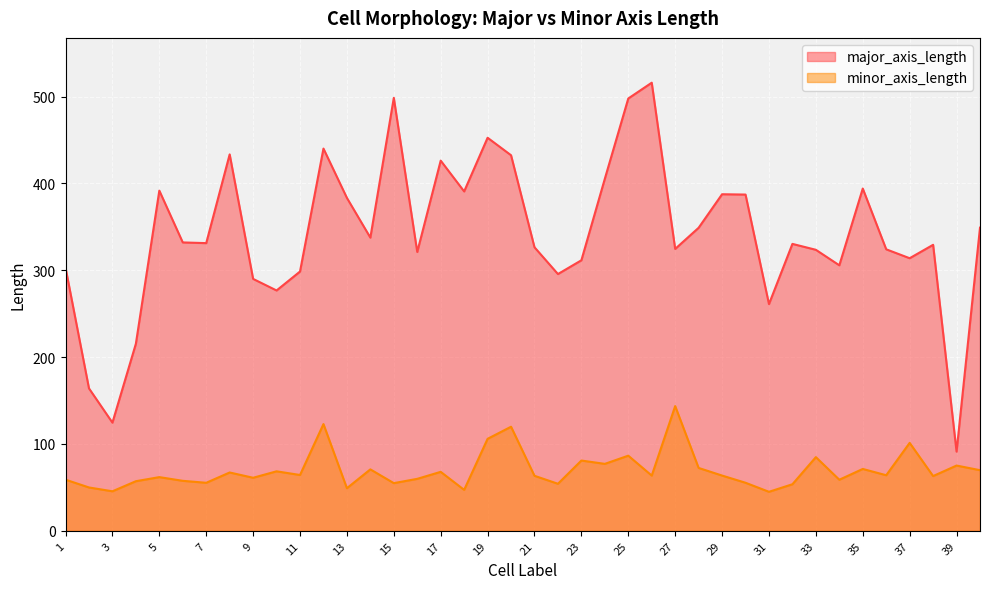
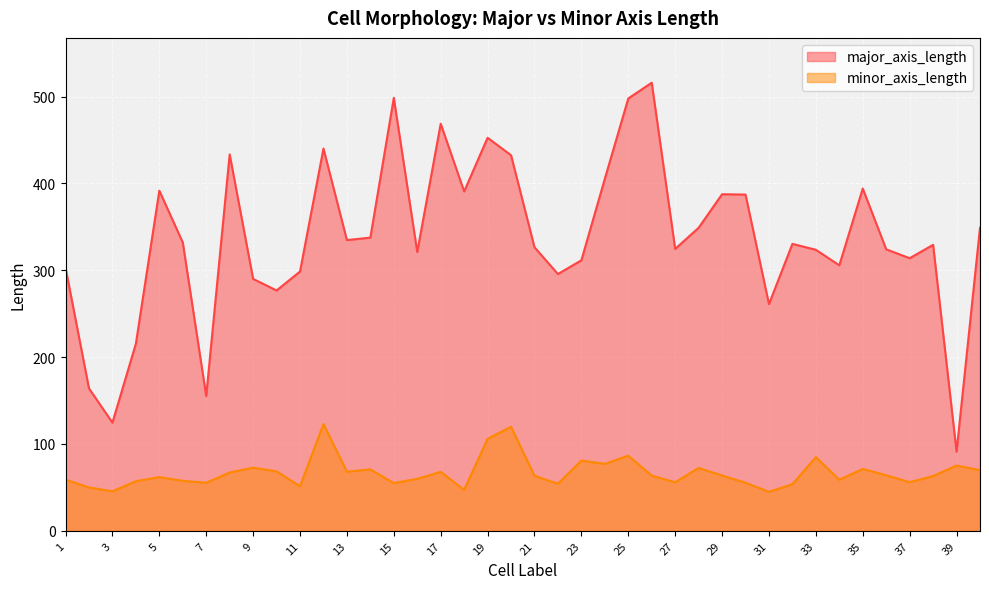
  {
    "major_axis_length": {
      "1": 300,
      "3": 120,
      "5": 390,
-     "7": 330,
+     "7": 160,
      "9": 290,
      "11": 300,
-     "13": 380,
+     "13": 330,
      "15": 500,
-     "17": 430,
+     "17": 470,
      "19": 450,
      "21": 330,
      "23": 310,
      "25": 500,
      "27": 320,
      "29": 390,
      "31": 260,
      "33": 320,
      "35": 390,
      "37": 310,
      "39": 90
    },
    "minor_axis_length": {
      "1": 60,
      "3": 50,
      "5": 60,
      "7": 60,
-     "9": 60,
-     "11": 60,
-     "13": 50,
+     "9": 70,
+     "11": 50,
+     "13": 70,
      "15": 50,
      "17": 70,
      "19": 110,
      "21": 60,
      "23": 80,
      "25": 90,
-     "27": 140,
+     "27": 60,
      "29": 60,
      "31": 40,
      "33": 80,
      "35": 70,
-     "37": 100,
+     "37": 60,
      "39": 80
    }
  }
